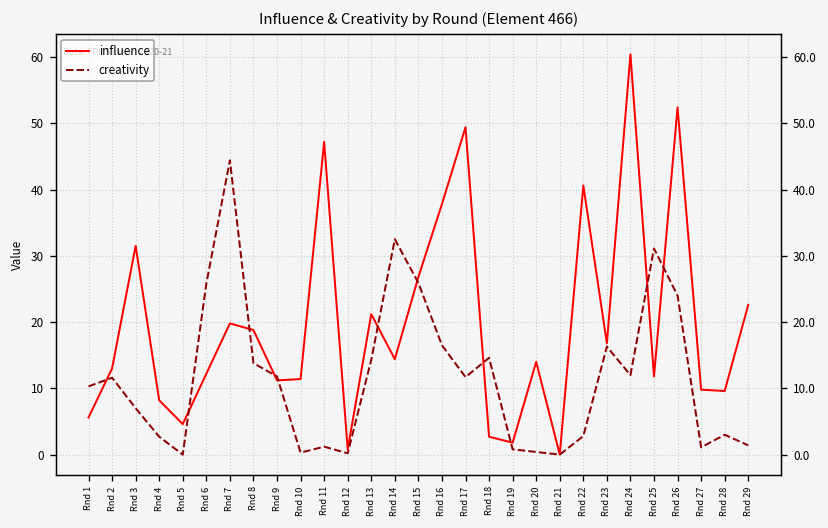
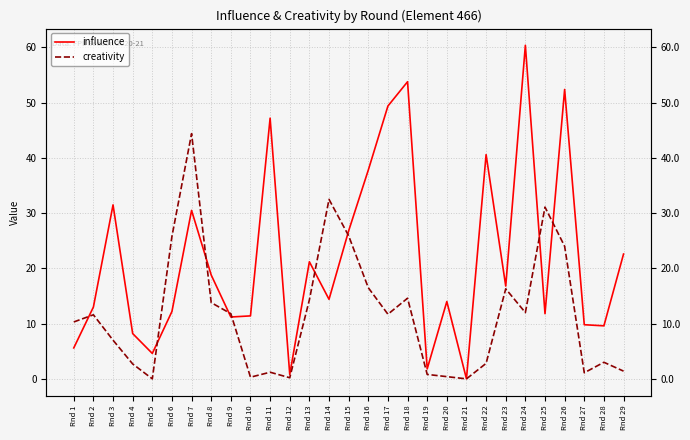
  {
    "influence": {
      "Rnd 1": 6,
      "Rnd 2": 13,
      "Rnd 3": 32,
      "Rnd 4": 8,
      "Rnd 5": 5,
      "Rnd 6": 12,
-     "Rnd 7": 20,
+     "Rnd 7": 31,
      "Rnd 8": 19,
      "Rnd 9": 11,
      "Rnd 10": 11,
      "Rnd 11": 47,
      "Rnd 12": 1,
      "Rnd 13": 21,
      "Rnd 14": 14,
      "Rnd 15": 27,
      "Rnd 16": 38,
      "Rnd 17": 49,
-     "Rnd 18": 3,
+     "Rnd 18": 54,
      "Rnd 19": 2,
      "Rnd 20": 14,
      "Rnd 22": 41,
      "Rnd 23": 17,
      "Rnd 24": 60,
      "Rnd 25": 12,
      "Rnd 26": 52,
      "Rnd 27": 10,
      "Rnd 28": 10,
      "Rnd 29": 23
    },
    "creativity": {
      "Rnd 1": 10,
      "Rnd 2": 12,
      "Rnd 3": 7,
      "Rnd 4": 3,
      "Rnd 5": 0,
      "Rnd 6": 26,
      "Rnd 7": 44,
      "Rnd 8": 14,
      "Rnd 9": 12,
      "Rnd 10": 0,
      "Rnd 11": 1,
      "Rnd 12": 0,
      "Rnd 13": 14,
      "Rnd 14": 33,
      "Rnd 15": 26,
      "Rnd 16": 17,
      "Rnd 17": 12,
      "Rnd 18": 15,
      "Rnd 19": 1,
      "Rnd 20": 0,
      "Rnd 22": 3,
      "Rnd 23": 16,
      "Rnd 24": 12,
      "Rnd 25": 31,
      "Rnd 26": 24,
      "Rnd 27": 1,
      "Rnd 28": 3,
      "Rnd 29": 1
    }
  }
